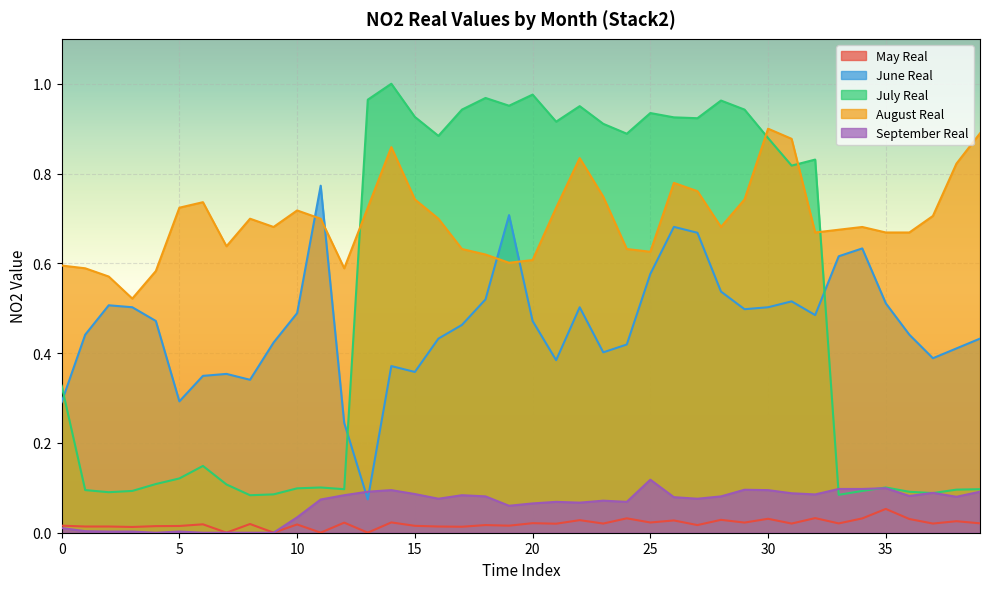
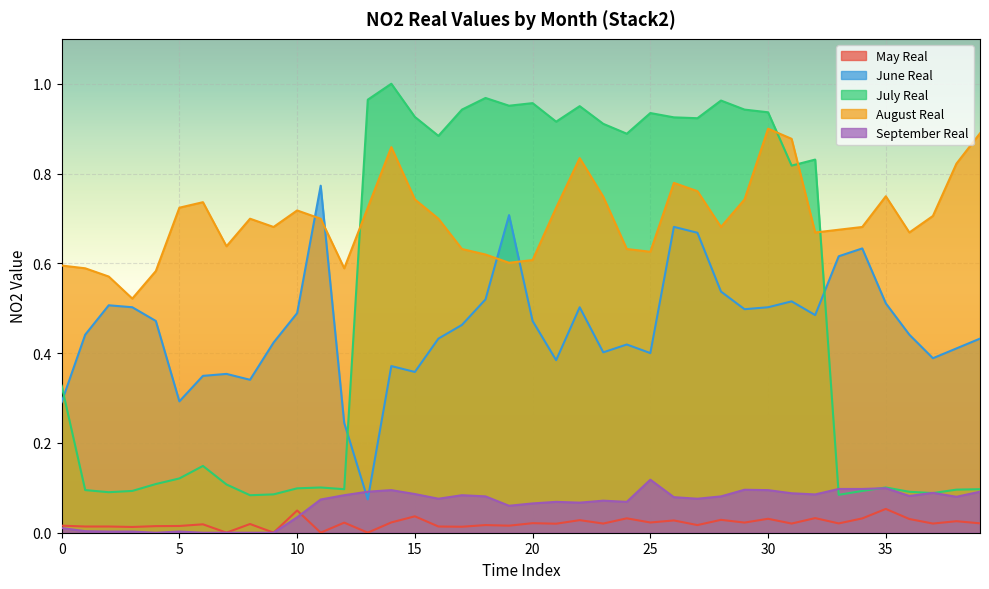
  {
    "May Real": {
      "5": 0.02,
-     "10": 0.02,
-     "15": 0.02,
+     "10": 0.05,
+     "15": 0.04,
      "20": 0.02,
      "25": 0.02,
      "30": 0.03,
      "35": 0.05
    },
    "June Real": {
      "0": 0.29,
      "5": 0.29,
      "10": 0.49,
      "15": 0.36,
      "20": 0.47,
-     "25": 0.58,
+     "25": 0.40,
      "30": 0.50,
      "35": 0.51
    },
    "July Real": {
      "0": 0.33,
      "5": 0.12,
      "10": 0.10,
      "15": 0.93,
-     "20": 0.98,
+     "20": 0.96,
      "25": 0.93,
-     "30": 0.88
+     "30": 0.94
    },
    "August Real": {
      "0": 0.60,
      "5": 0.72,
      "10": 0.72,
      "15": 0.74,
      "20": 0.61,
      "25": 0.63,
      "30": 0.90,
-     "35": 0.67
+     "35": 0.75
    },
    "September Real": {
      "5": 0.00,
      "10": 0.03,
      "15": 0.09,
      "20": 0.07,
      "25": 0.12,
      "30": 0.09
    }
  }
